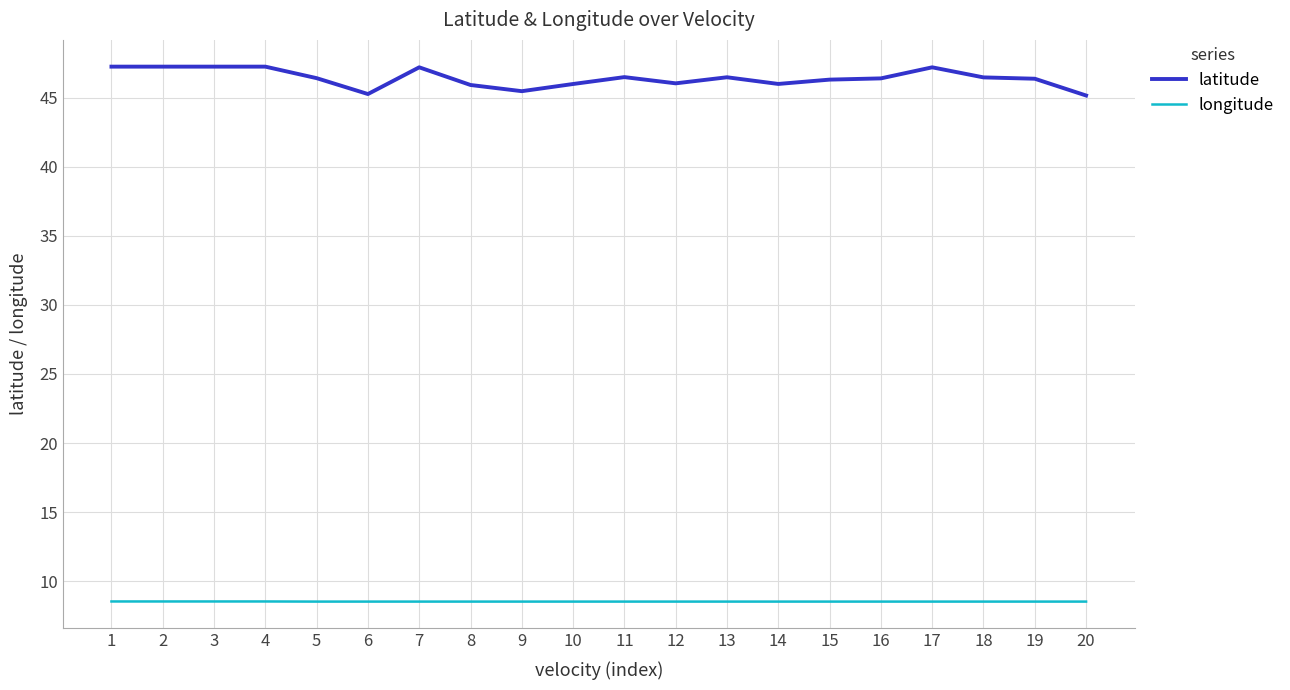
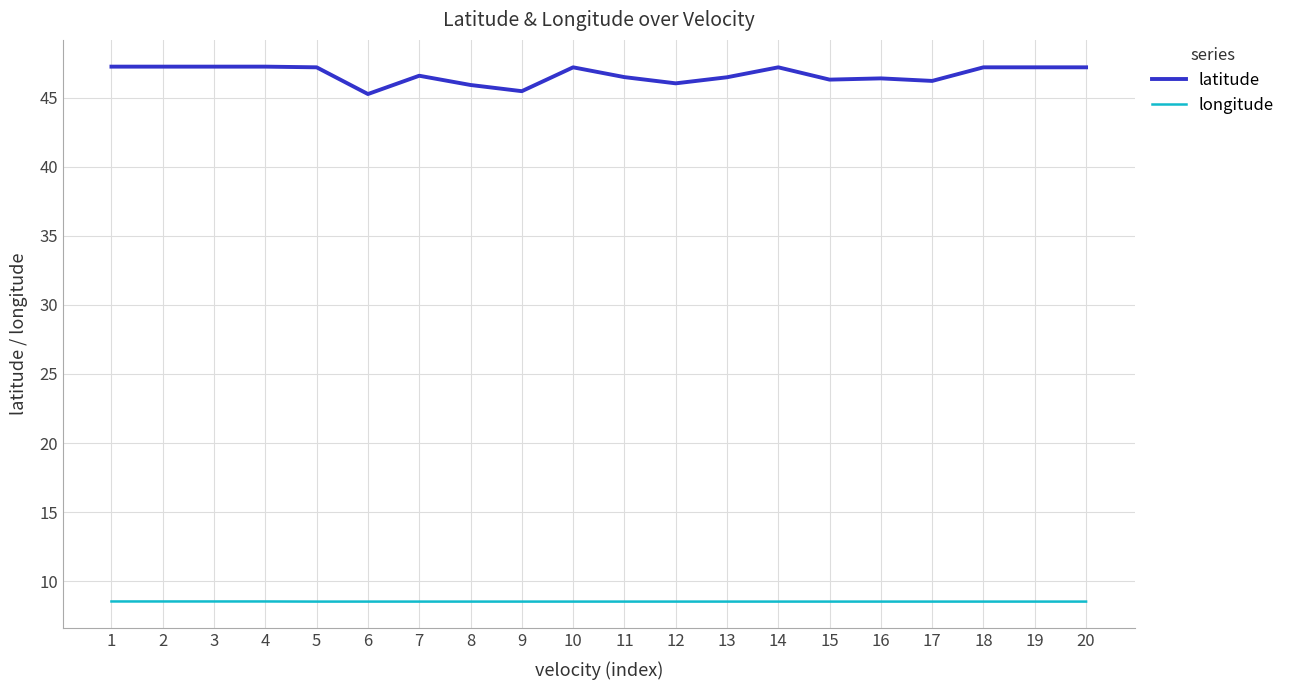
  {
    "latitude": {
      "1": 47.2,
      "2": 47.2,
      "3": 47.2,
      "4": 47.2,
-     "5": 46.4,
+     "5": 47.2,
      "6": 45.3,
-     "7": 47.2,
+     "7": 46.6,
      "8": 45.9,
      "9": 45.5,
-     "10": 46.0,
+     "10": 47.2,
      "11": 46.5,
      "12": 46.0,
      "13": 46.5,
-     "14": 46.0,
+     "14": 47.2,
      "15": 46.3,
      "16": 46.4,
-     "17": 47.2,
-     "18": 46.5,
-     "19": 46.4,
-     "20": 45.2
+     "17": 46.2,
+     "18": 47.2,
+     "19": 47.2,
+     "20": 47.2
    },
    "longitude": {
      "1": 8.5,
      "2": 8.5,
      "3": 8.5,
      "4": 8.5,
      "5": 8.5,
      "6": 8.5,
      "7": 8.5,
      "8": 8.5,
      "9": 8.5,
      "10": 8.5,
      "11": 8.5,
      "12": 8.5,
      "13": 8.5,
      "14": 8.5,
      "15": 8.5,
      "16": 8.5,
      "17": 8.5,
      "18": 8.5,
      "19": 8.5,
      "20": 8.5
    }
  }
